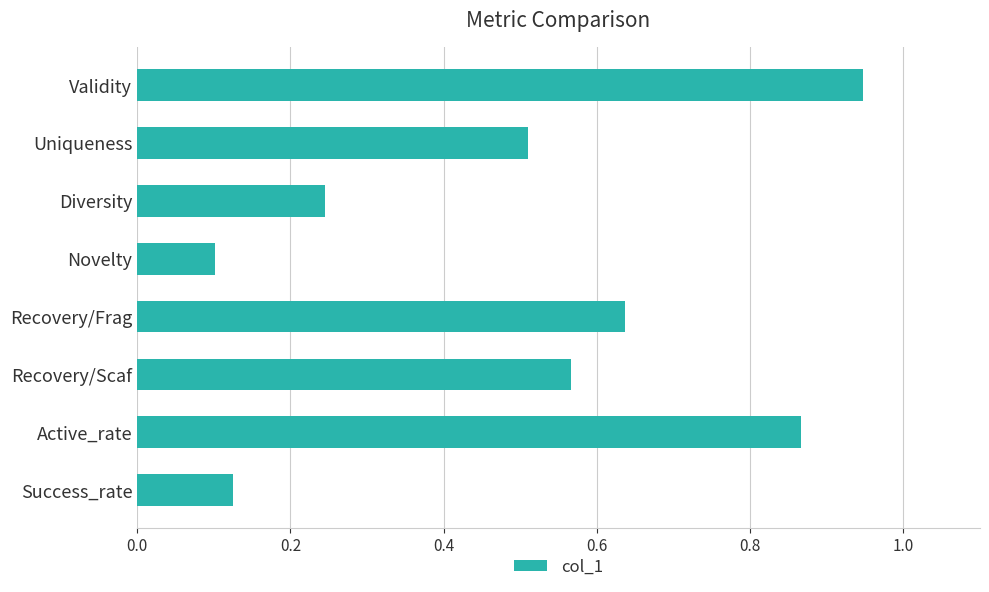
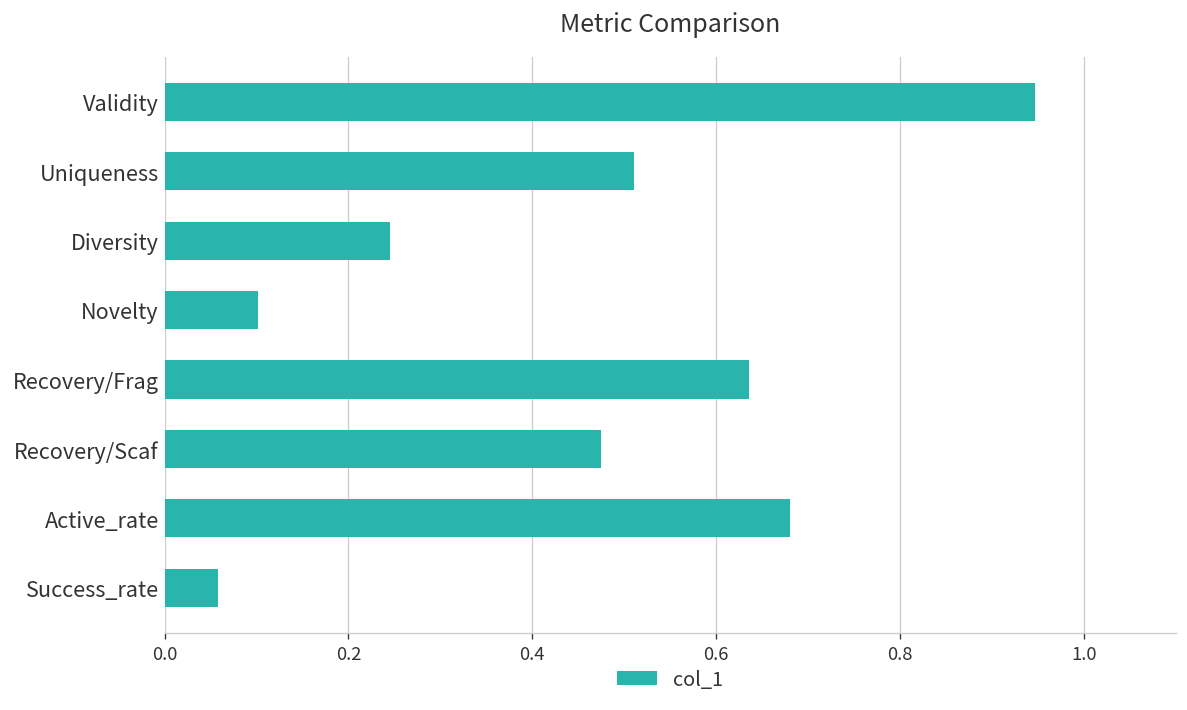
  {
    "Validity": 0.95,
    "Uniqueness": 0.51,
    "Diversity": 0.25,
    "Novelty": 0.10,
    "Recovery/Frag": 0.64,
-   "Recovery/Scaf": 0.57,
-   "Active_rate": 0.87,
-   "Success_rate": 0.13
+   "Recovery/Scaf": 0.48,
+   "Active_rate": 0.68,
+   "Success_rate": 0.06
  }
